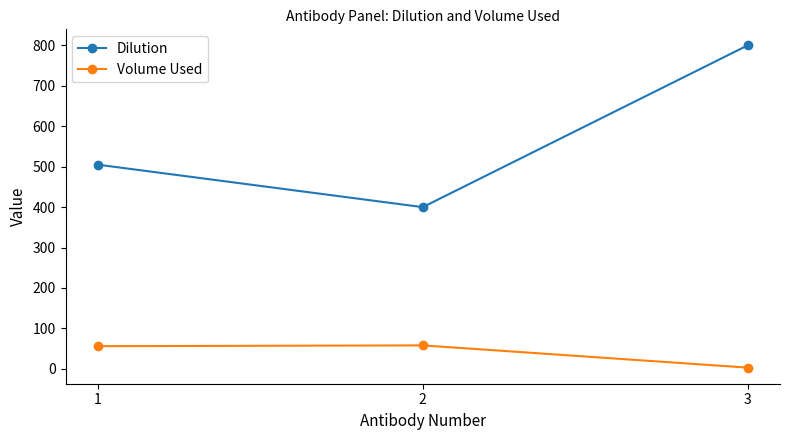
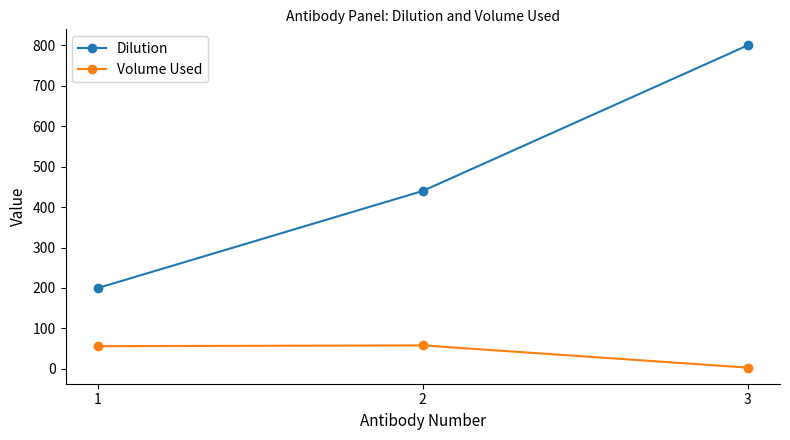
  {
    "Dilution": {
-     "1": 510,
-     "2": 400,
+     "1": 200,
+     "2": 440,
      "3": 800
    },
    "Volume Used": {
      "1": 60,
      "2": 60,
      "3": 0
    }
  }
